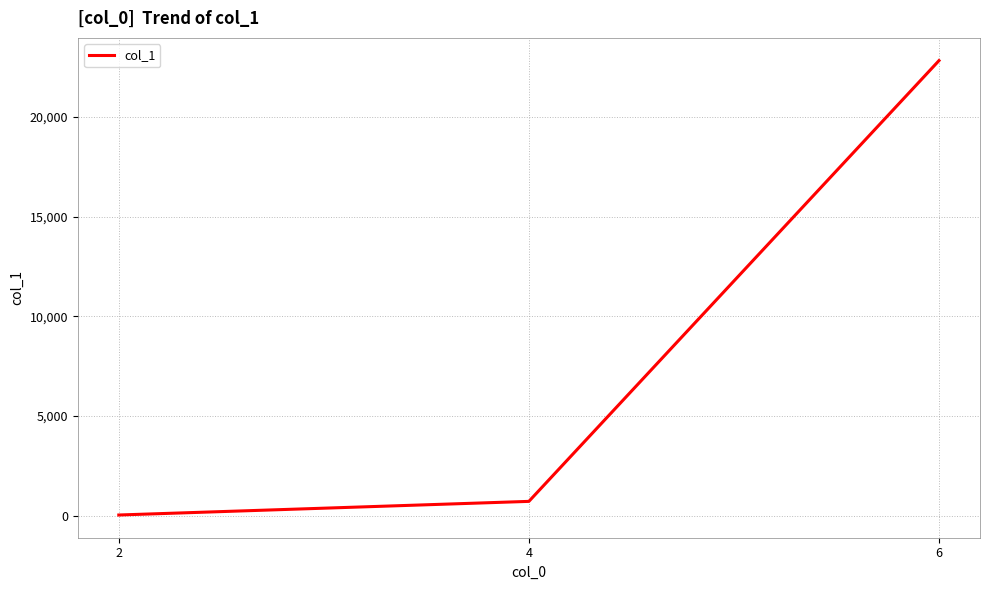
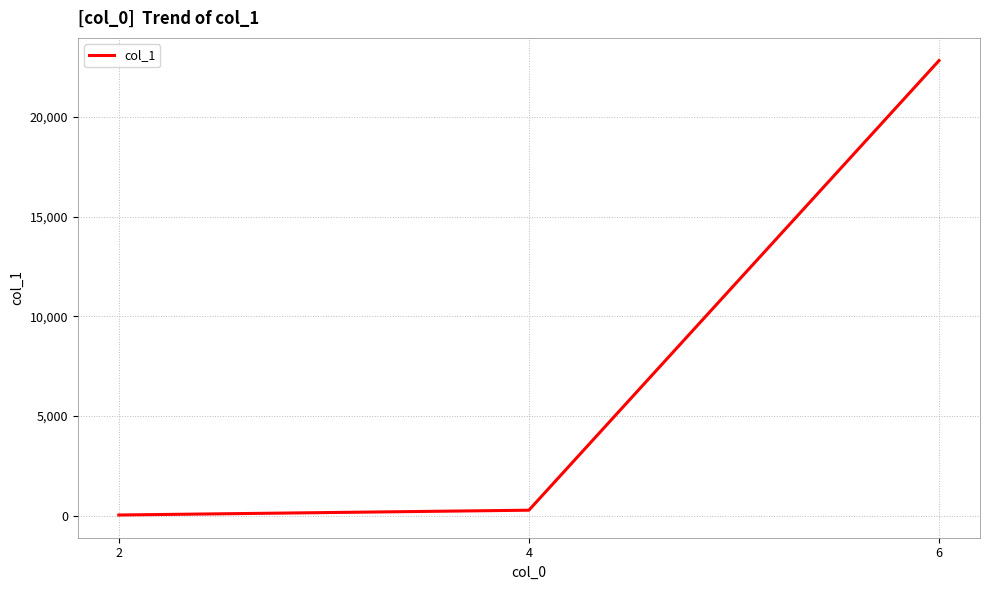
  {
    "2": "0",
-   "4": "700",
+   "4": "300",
    "6": "22,800"
  }
